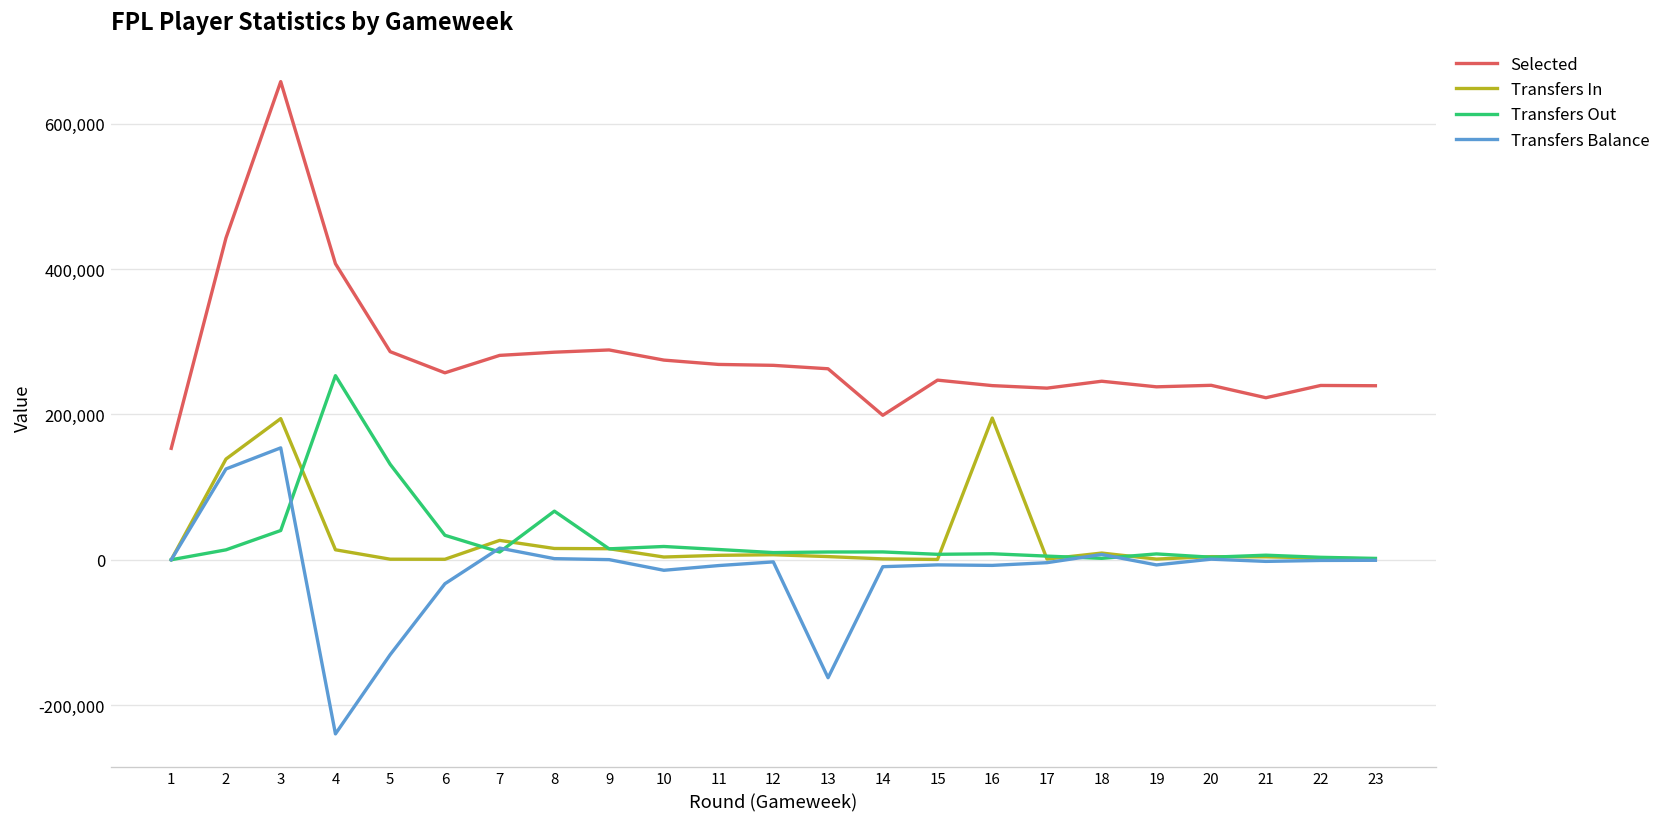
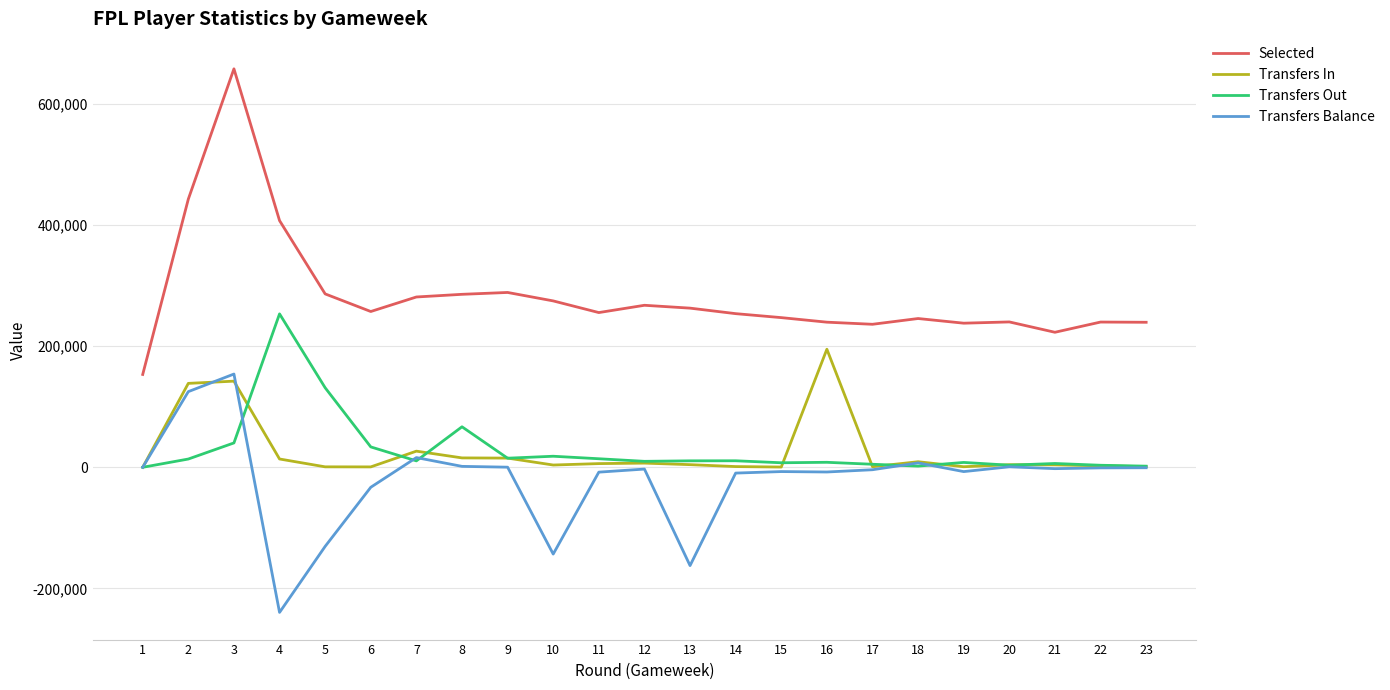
  {
    "Selected": {
      "1": "150,000",
      "2": "440,000",
      "3": "660,000",
      "4": "410,000",
      "5": "290,000",
      "6": "260,000",
      "7": "280,000",
      "8": "290,000",
      "9": "290,000",
      "10": "270,000",
-     "11": "270,000",
+     "11": "260,000",
      "12": "270,000",
      "13": "260,000",
-     "14": "200,000",
+     "14": "250,000",
      "15": "250,000",
      "16": "240,000",
      "17": "240,000",
      "18": "250,000",
      "19": "240,000",
      "20": "240,000",
      "21": "220,000",
      "22": "240,000",
      "23": "240,000"
    },
    "Transfers In": {
      "2": "140,000",
-     "3": "190,000",
+     "3": "140,000",
      "4": "10,000",
      "5": "0",
      "6": "0",
      "7": "30,000",
      "8": "20,000",
      "10": "0",
      "11": "10,000",
      "13": "0",
      "14": "0",
      "15": "0",
      "16": "190,000",
      "19": "0"
    },
    "Transfers Out": {
      "2": "10,000",
      "3": "40,000",
      "4": "250,000",
      "5": "130,000",
      "6": "30,000",
      "7": "10,000",
      "8": "70,000",
      "10": "20,000",
      "11": "10,000",
      "13": "10,000",
      "14": "10,000",
      "15": "10,000",
      "16": "10,000",
      "18": "0",
      "19": "10,000"
    },
    "Transfers Balance": {
      "2": "120,000",
      "3": "150,000",
      "4": "-240,000",
      "5": "-130,000",
      "6": "-30,000",
      "7": "20,000",
      "8": "0",
      "9": "0",
-     "10": "-10,000",
+     "10": "-140,000",
      "11": "-10,000",
      "12": "0",
      "13": "-160,000",
      "14": "-10,000",
      "15": "-10,000",
      "16": "-10,000",
      "17": "0",
      "19": "-10,000",
      "21": "0"
    }
  }
